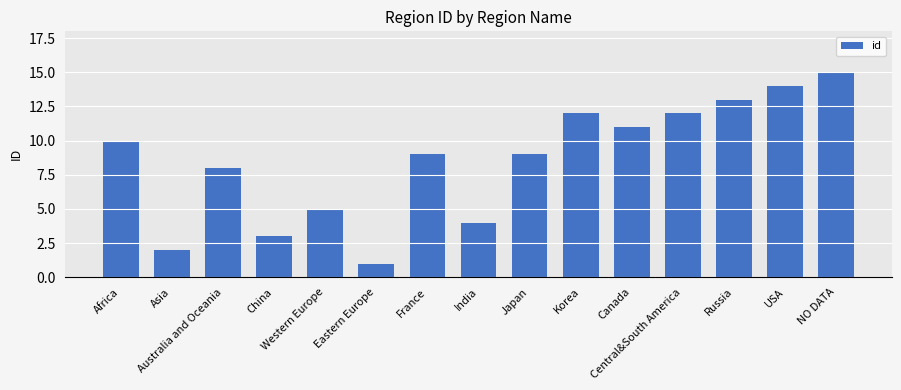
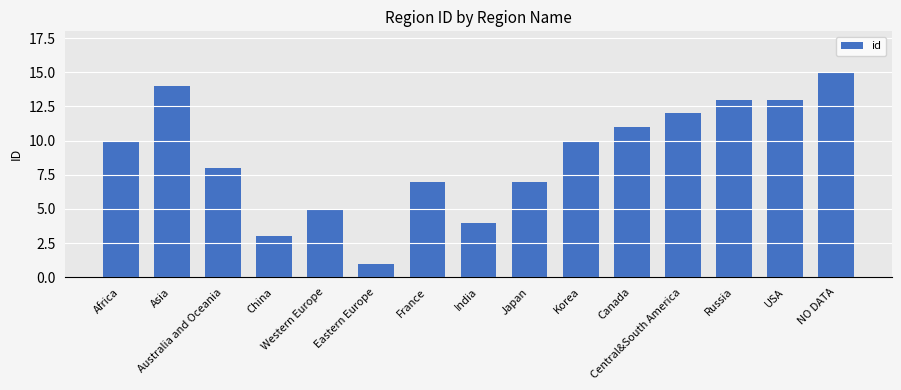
  {
    "Africa": 10,
-   "Asia": 2,
+   "Asia": 14,
    "Australia and Oceania": 8,
    "China": 3,
    "Western Europe": 5,
    "Eastern Europe": 1,
-   "France": 9,
+   "France": 7,
    "India": 4,
-   "Japan": 9,
-   "Korea": 12,
+   "Japan": 7,
+   "Korea": 10,
    "Canada": 11,
    "Central&South America": 12,
    "Russia": 13,
-   "USA": 14,
+   "USA": 13,
    "NO DATA": 15
  }
